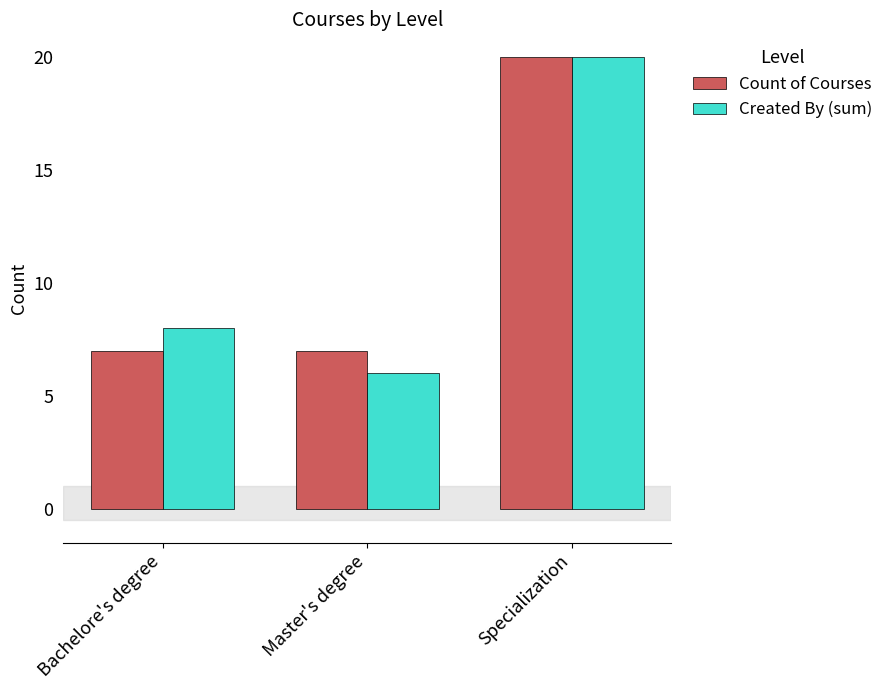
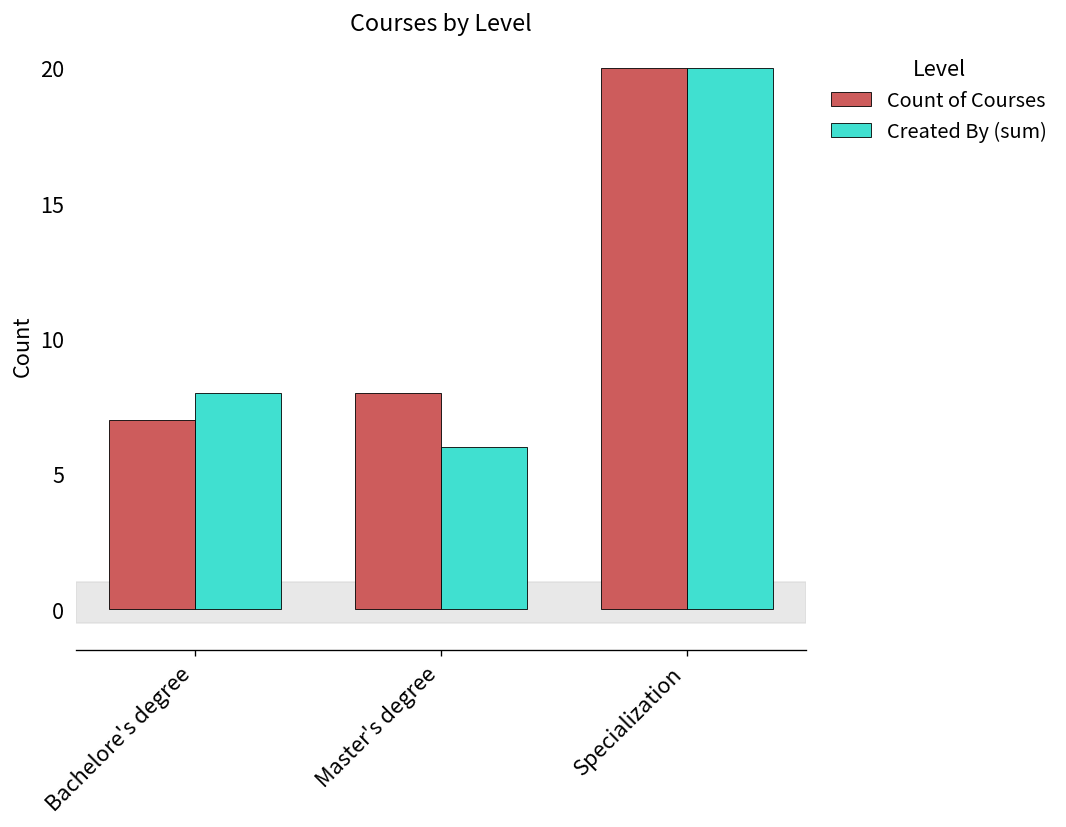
  {
    "Count of Courses": {
      "Bachelore's degree": 7,
-     "Master's degree": 7,
+     "Master's degree": 8,
      "Specialization": 20
    },
    "Created By (sum)": {
      "Bachelore's degree": 8,
      "Master's degree": 6,
      "Specialization": 20
    }
  }
